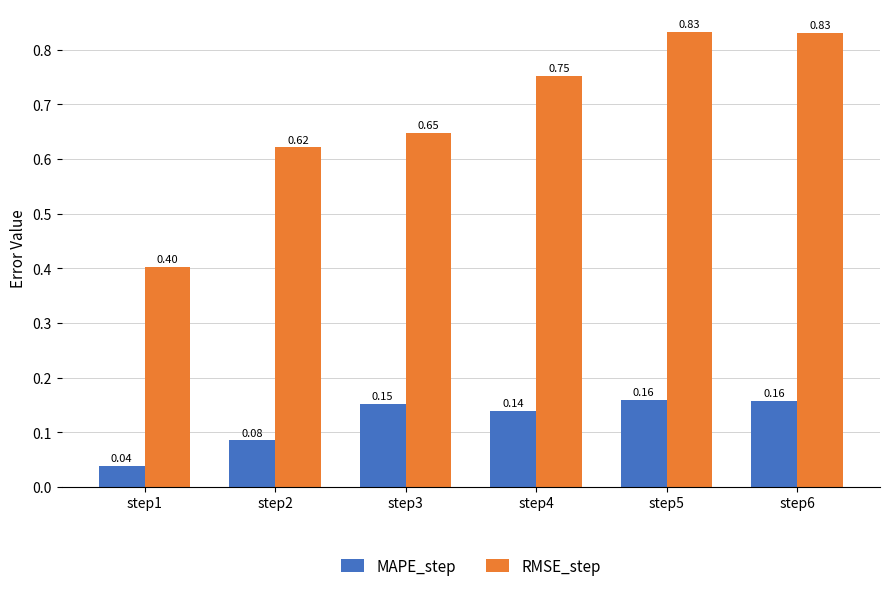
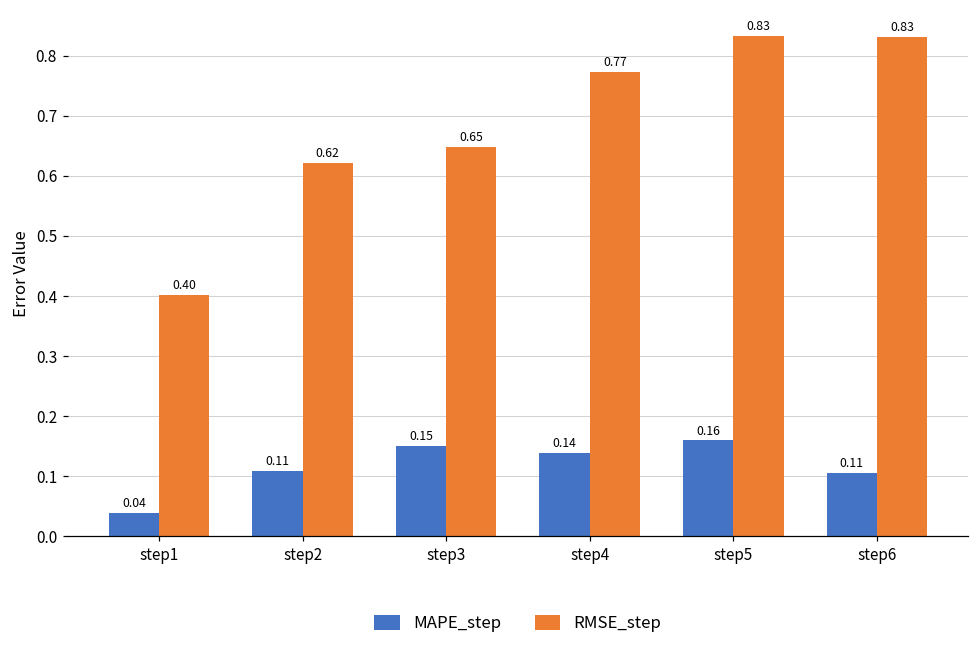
  {
    "MAPE_step": {
      "step1": 0.04,
-     "step2": 0.08,
+     "step2": 0.11,
      "step3": 0.15,
      "step4": 0.14,
      "step5": 0.16,
-     "step6": 0.16
+     "step6": 0.11
    },
    "RMSE_step": {
      "step1": 0.40,
      "step2": 0.62,
      "step3": 0.65,
-     "step4": 0.75,
+     "step4": 0.77,
      "step5": 0.83,
      "step6": 0.83
    }
  }
